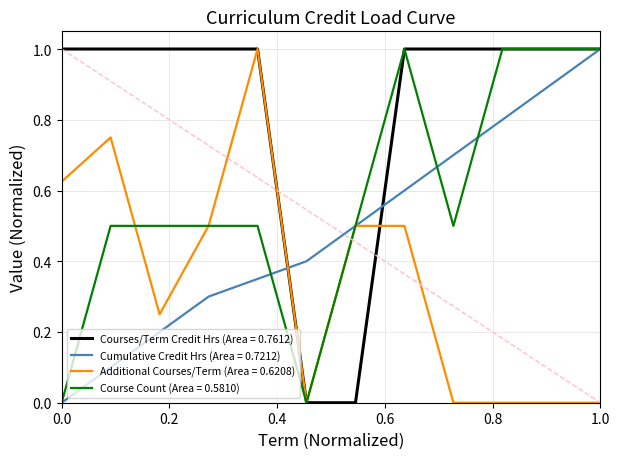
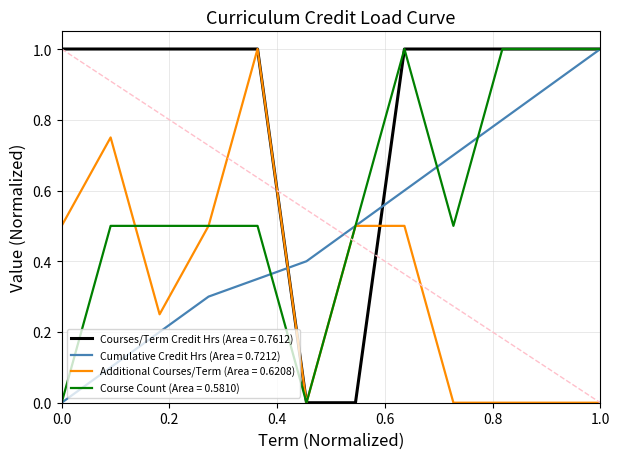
  {
    "Additional Courses/Term (Area = 0.6208)": {
-     "0.0": 0.63
+     "0.0": 0.50
    }
  }
